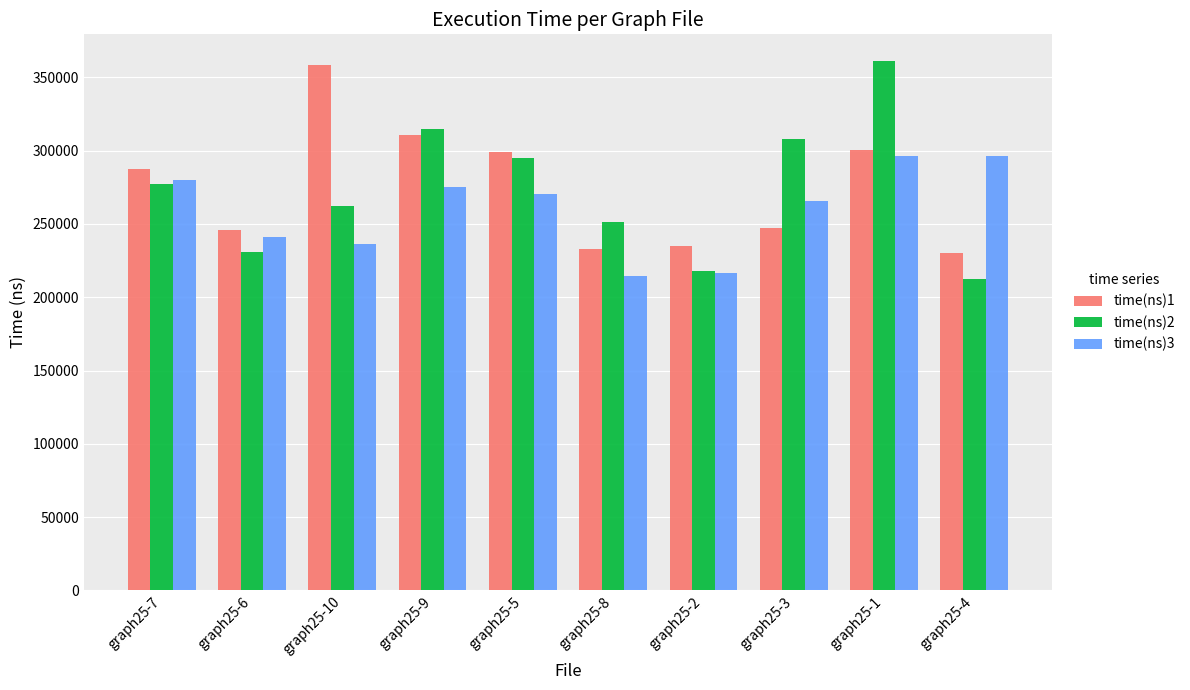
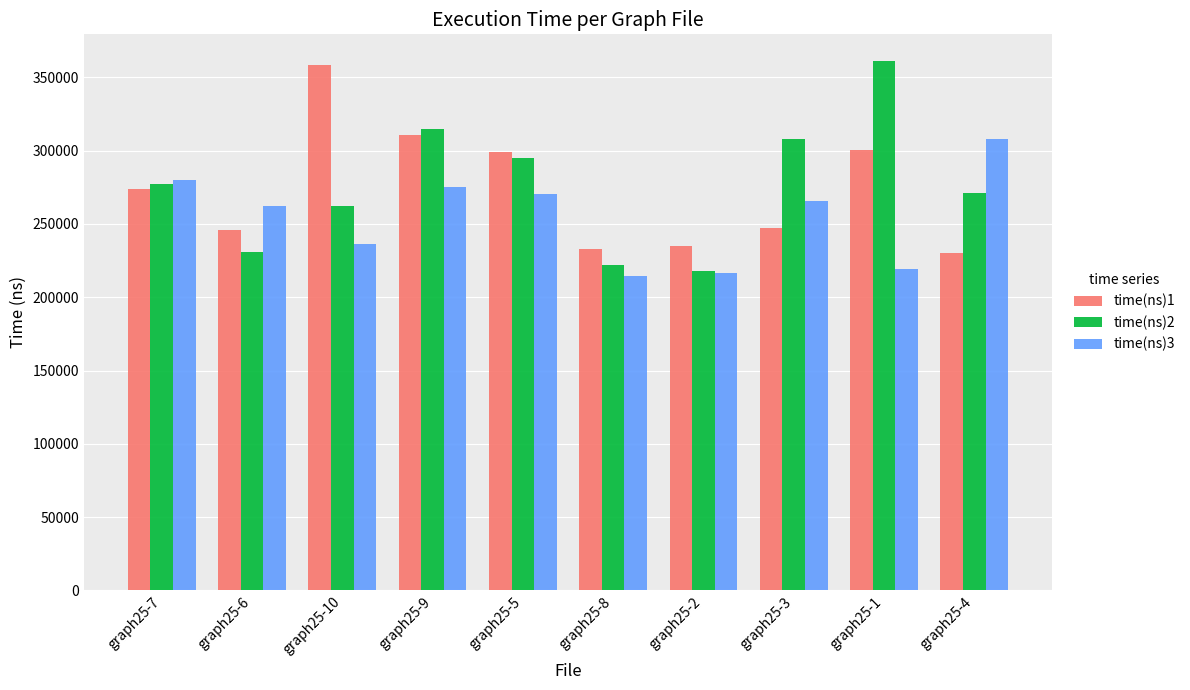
  {
    "time(ns)1": {
-     "graph25-7": 287000,
+     "graph25-7": 274000,
      "graph25-6": 246000,
      "graph25-10": 358000,
      "graph25-9": 311000,
      "graph25-5": 299000,
      "graph25-8": 233000,
      "graph25-2": 235000,
      "graph25-3": 247000,
      "graph25-1": 300000,
      "graph25-4": 230000
    },
    "time(ns)2": {
      "graph25-7": 277000,
      "graph25-6": 231000,
      "graph25-10": 262000,
      "graph25-9": 315000,
      "graph25-5": 295000,
-     "graph25-8": 251000,
+     "graph25-8": 222000,
      "graph25-2": 218000,
      "graph25-3": 308000,
      "graph25-1": 361000,
-     "graph25-4": 212000
+     "graph25-4": 271000
    },
    "time(ns)3": {
      "graph25-7": 280000,
-     "graph25-6": 241000,
+     "graph25-6": 262000,
      "graph25-10": 237000,
      "graph25-9": 275000,
      "graph25-5": 270000,
      "graph25-8": 214000,
      "graph25-2": 216000,
      "graph25-3": 265000,
-     "graph25-1": 296000,
-     "graph25-4": 296000
+     "graph25-1": 219000,
+     "graph25-4": 308000
    }
  }
